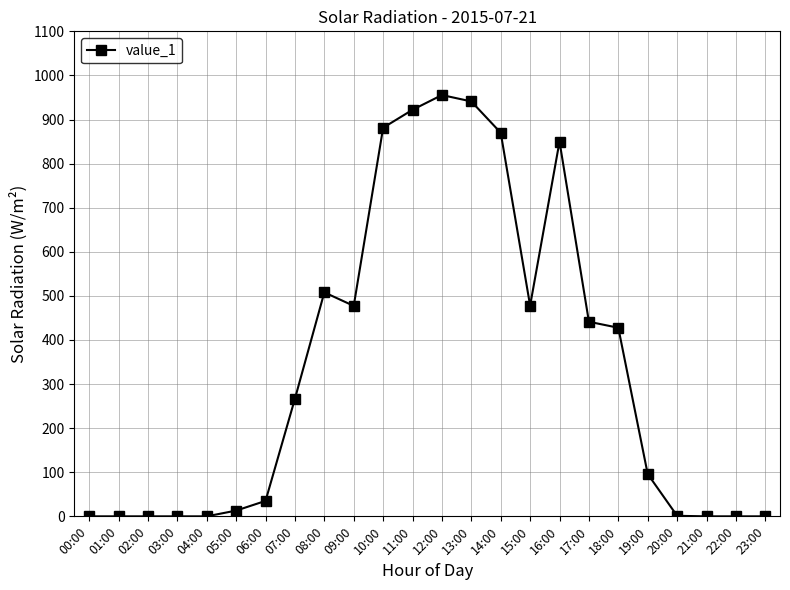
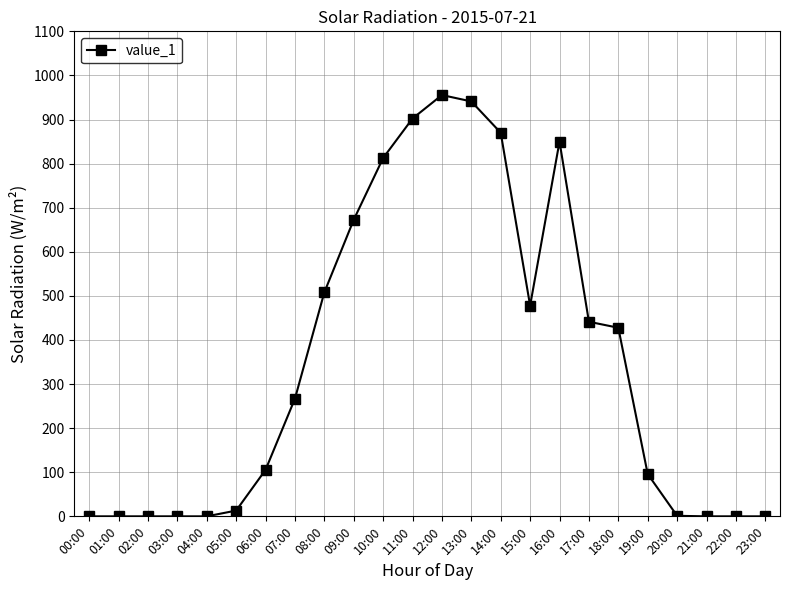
  {
    "00:00": 0,
    "01:00": 0,
    "02:00": 0,
    "03:00": 0,
    "04:00": 0,
    "05:00": 10,
-   "06:00": 40,
+   "06:00": 110,
    "07:00": 270,
    "08:00": 510,
-   "09:00": 480,
-   "10:00": 880,
-   "11:00": 920,
+   "09:00": 670,
+   "10:00": 810,
+   "11:00": 900,
    "12:00": 960,
    "13:00": 940,
    "14:00": 870,
    "15:00": 480,
    "16:00": 850,
    "17:00": 440,
    "18:00": 430,
    "19:00": 100,
    "20:00": 0,
    "21:00": 0,
    "22:00": 0,
    "23:00": 0
  }
